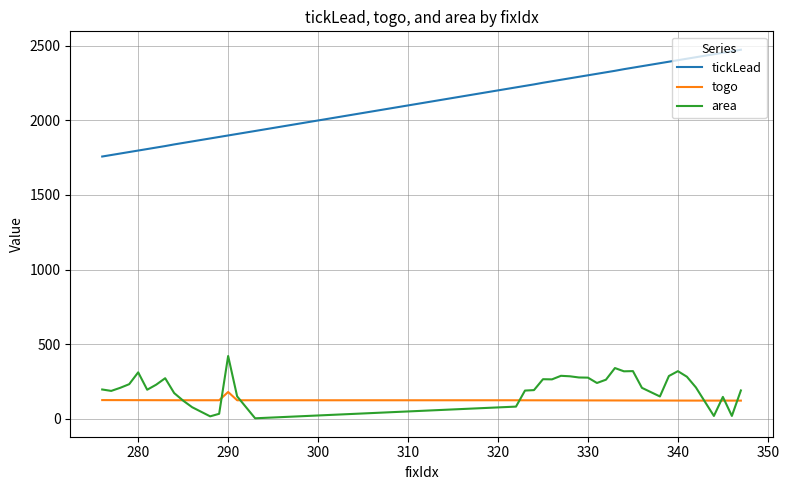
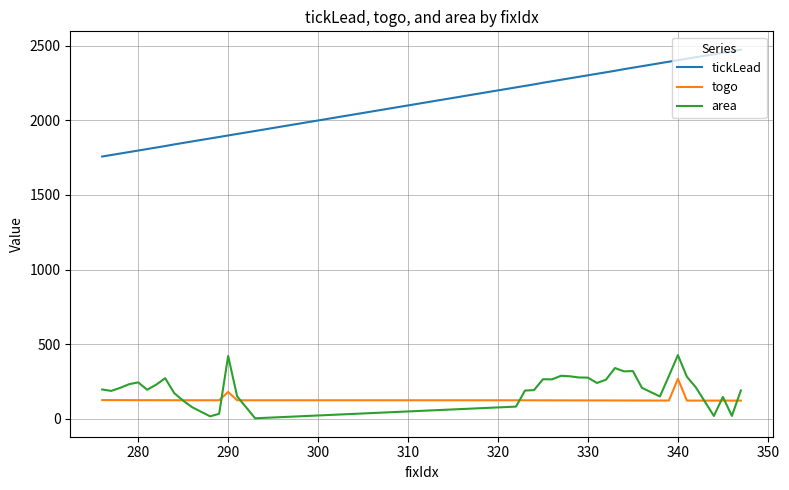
  {
    "tickLead": {
      "280": 1800,
      "290": 1900,
      "330": 2300
    },
    "togo": {
      "280": 130,
      "290": 180,
      "330": 120,
-     "340": 120
+     "340": 270
    },
    "area": {
-     "280": 310,
+     "280": 240,
      "290": 420,
      "330": 280,
-     "340": 320
+     "340": 430
    }
  }
